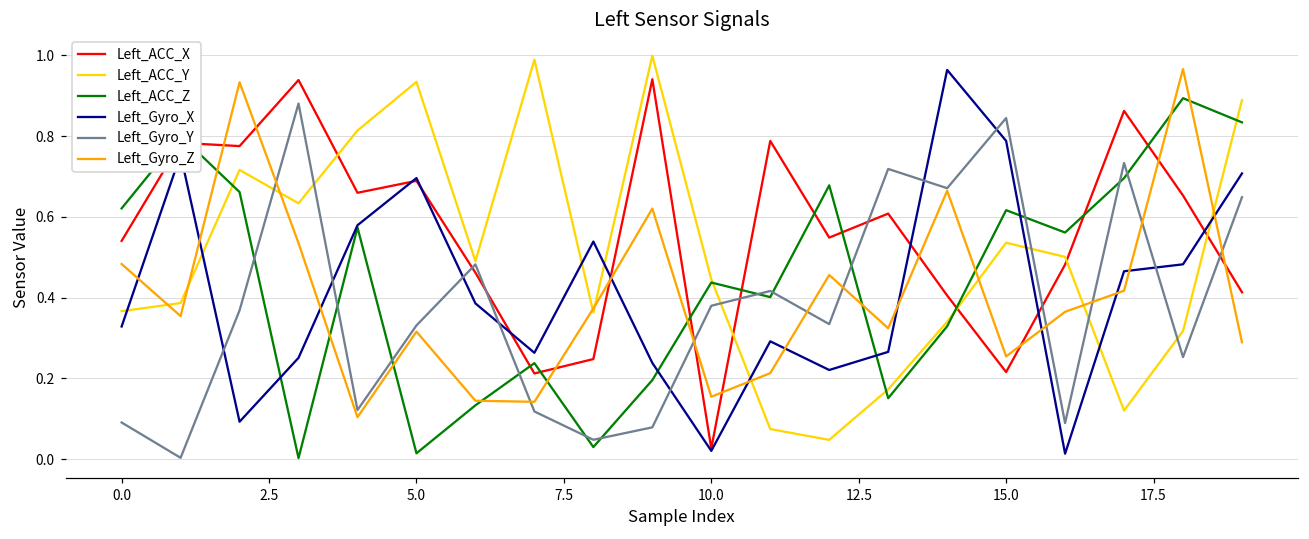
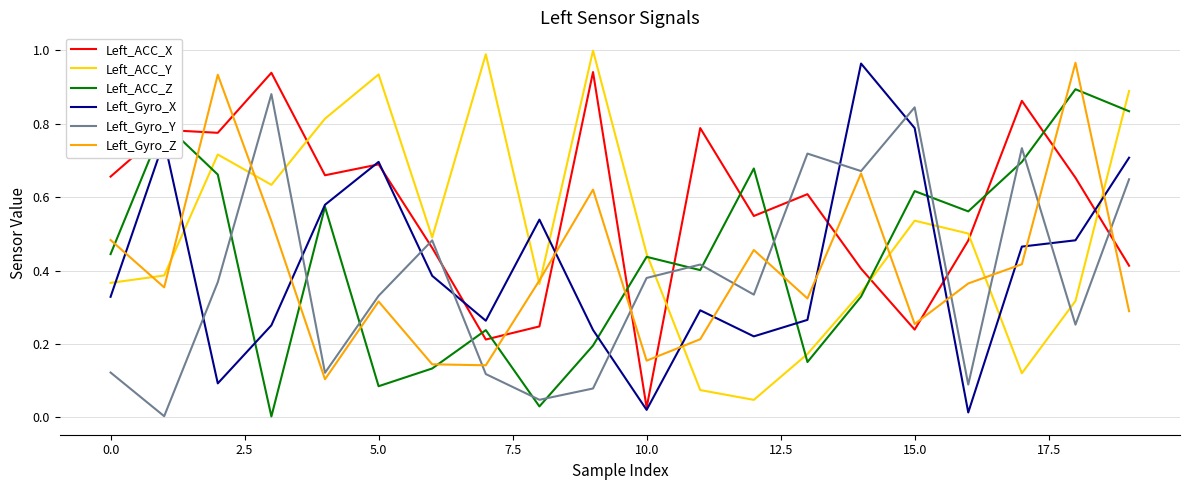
  {
    "Left_ACC_X": {
-     "0.0": 0.54,
-     "15.0": 0.22
+     "0.0": 0.66,
+     "15.0": 0.24
    },
    "Left_ACC_Z": {
-     "0.0": 0.62,
-     "5.0": 0.01,
+     "0.0": 0.44,
+     "5.0": 0.08,
      "10.0": 0.44,
      "15.0": 0.62
    },
    "Left_Gyro_X": {
      "0.0": 0.33,
      "15.0": 0.79
    },
    "Left_Gyro_Y": {
-     "0.0": 0.09,
+     "0.0": 0.12,
      "5.0": 0.33,
      "10.0": 0.38,
      "15.0": 0.84
    }
  }
